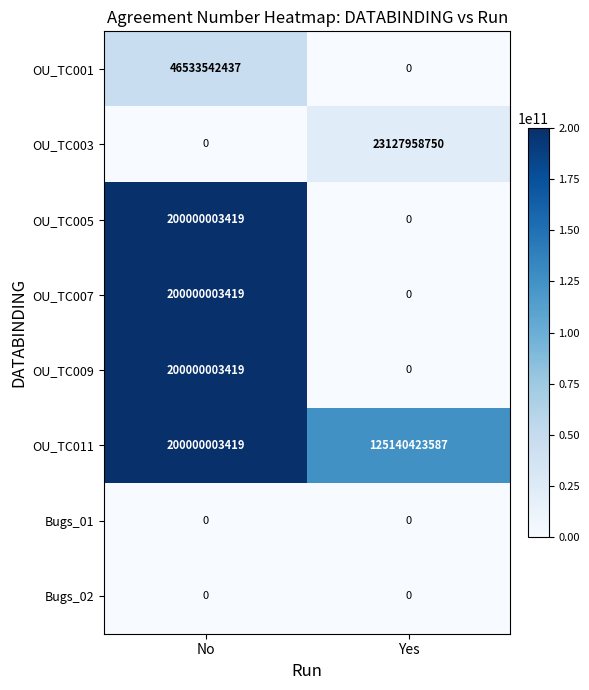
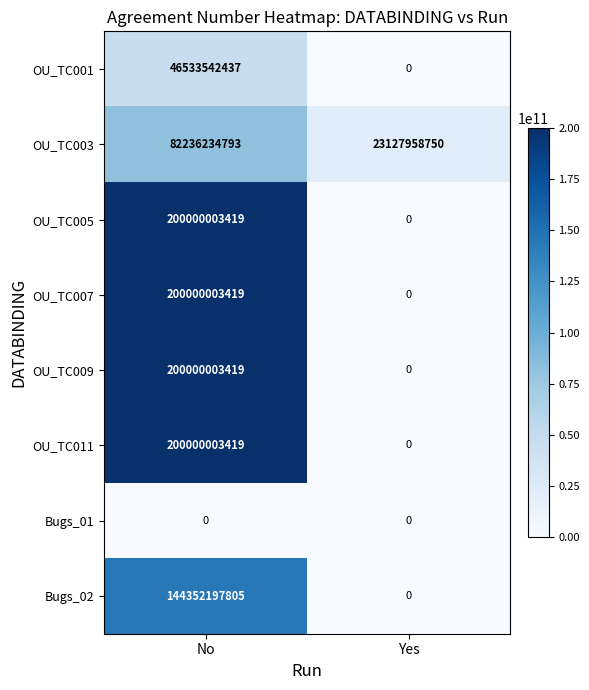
  {
    "OU_TC001": {
      "No": 46533542437,
      "Yes": 0
    },
    "OU_TC003": {
-     "No": 0,
+     "No": 82236234793,
      "Yes": 23127958750
    },
    "OU_TC005": {
      "No": 200000003419,
      "Yes": 0
    },
    "OU_TC007": {
      "No": 200000003419,
      "Yes": 0
    },
    "OU_TC009": {
      "No": 200000003419,
      "Yes": 0
    },
    "OU_TC011": {
      "No": 200000003419,
-     "Yes": 125140423587
+     "Yes": 0
    },
    "Bugs_01": {
      "No": 0,
      "Yes": 0
    },
    "Bugs_02": {
-     "No": 0,
+     "No": 144352197805,
      "Yes": 0
    }
  }
